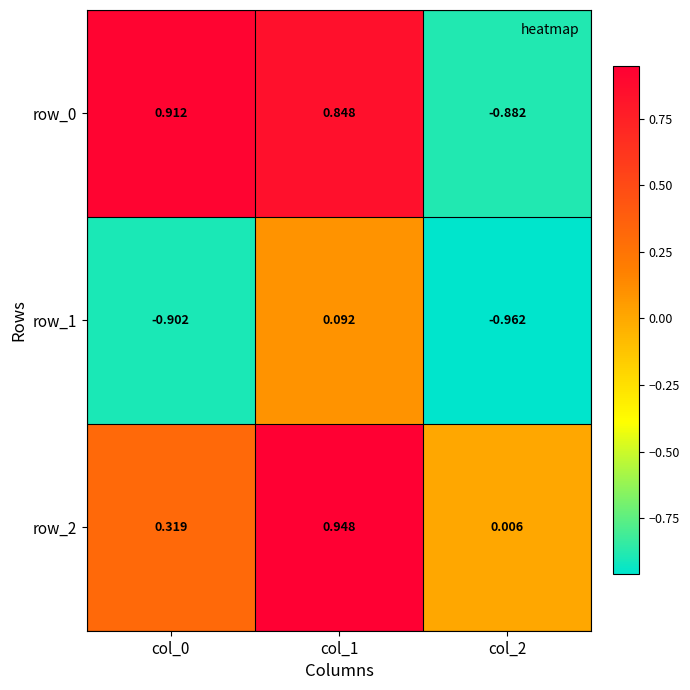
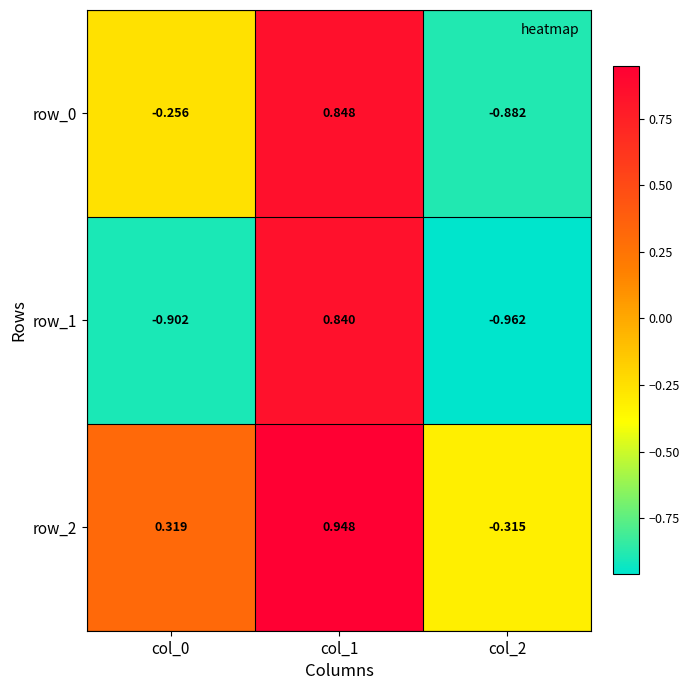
  {
    "row_0": {
-     "col_0": 0.912,
+     "col_0": -0.256,
      "col_1": 0.848,
      "col_2": -0.882
    },
    "row_1": {
      "col_0": -0.902,
-     "col_1": 0.092,
+     "col_1": 0.840,
      "col_2": -0.962
    },
    "row_2": {
      "col_0": 0.319,
      "col_1": 0.948,
-     "col_2": 0.006
+     "col_2": -0.315
    }
  }
